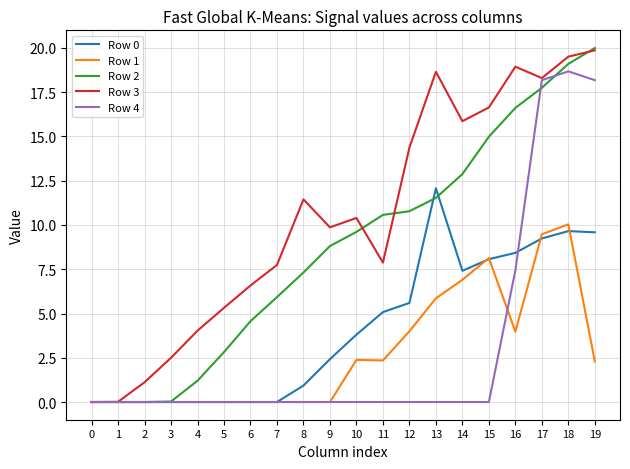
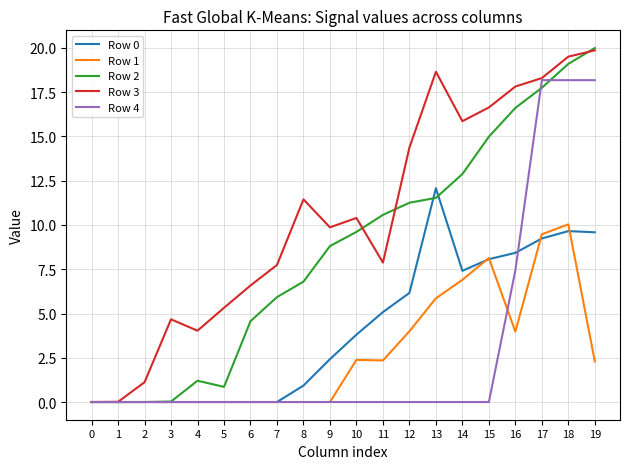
  {
    "Row 0": {
      "8": 0.9,
      "9": 2.4,
      "10": 3.8,
      "11": 5.1,
-     "12": 5.6,
+     "12": 6.2,
      "13": 12.1,
      "14": 7.4,
      "16": 8.4,
      "17": 9.2,
      "18": 9.7,
      "19": 9.6
    },
    "Row 1": {
      "10": 2.4,
      "11": 2.3,
      "12": 4.0,
      "13": 5.9,
      "14": 6.9,
      "16": 4.0,
      "17": 9.5,
      "18": 10.0,
      "19": 2.3
    },
    "Row 2": {
      "4": 1.2,
-     "5": 2.8,
+     "5": 0.9,
      "6": 4.6,
      "7": 5.9,
-     "8": 7.3,
+     "8": 6.8,
      "9": 8.8,
      "10": 9.6,
      "11": 10.6,
-     "12": 10.8,
+     "12": 11.3,
      "13": 11.5,
      "14": 12.9,
      "15": 15.0,
      "16": 16.6,
      "17": 17.8,
      "18": 19.1
    },
    "Row 3": {
      "2": 1.1,
-     "3": 2.5,
+     "3": 4.7,
      "4": 4.0,
      "5": 5.3,
      "6": 6.6,
      "7": 7.7,
      "8": 11.4,
      "9": 9.9,
      "10": 10.4,
      "11": 7.9,
      "12": 14.4,
      "13": 18.7,
      "14": 15.9,
      "15": 16.6,
-     "16": 18.9,
+     "16": 17.8,
      "18": 19.5
    },
    "Row 4": {
      "10": 0.0,
      "11": 0.0,
      "12": 0.0,
      "13": 0.0,
      "14": 0.0,
      "15": 0.0,
      "16": 7.4,
-     "18": 18.7,
+     "18": 18.2,
      "19": 18.2
    }
  }
